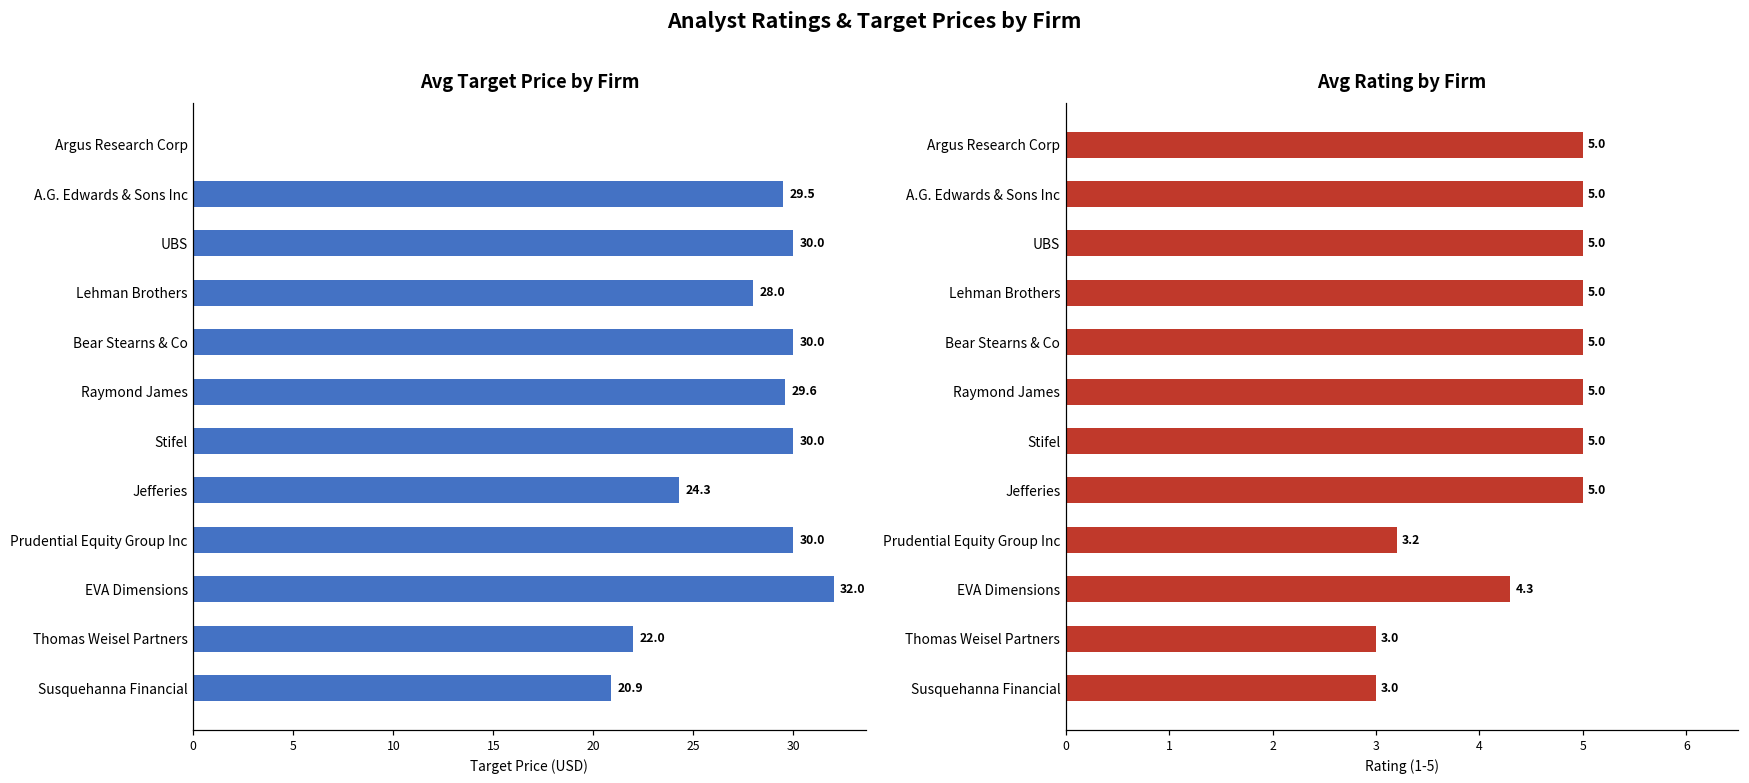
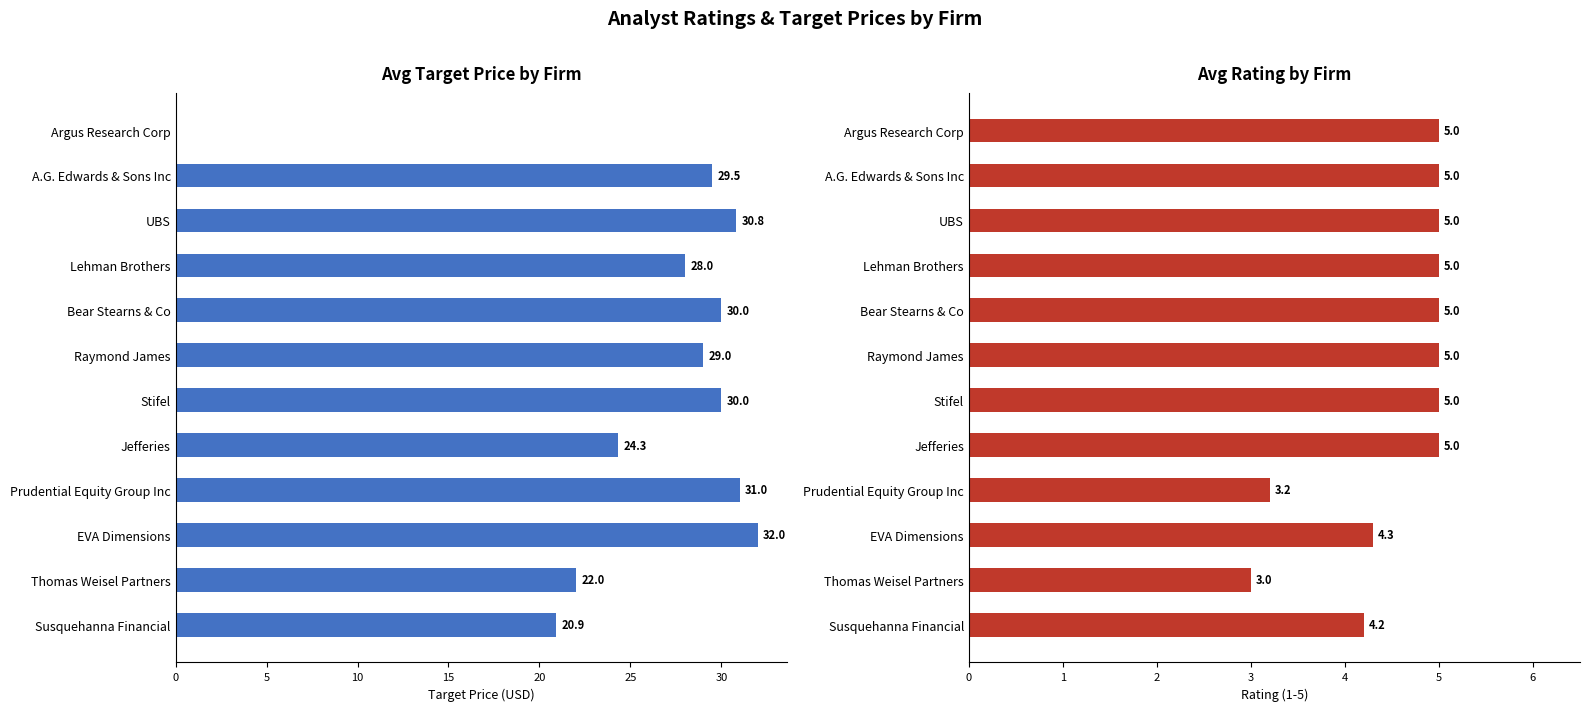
  {
    "Avg Target Price by Firm": {
      "A.G. Edwards & Sons Inc": 29.5,
-     "UBS": 30.0,
+     "UBS": 30.8,
      "Lehman Brothers": 28.0,
      "Bear Stearns & Co": 30.0,
-     "Raymond James": 29.6,
+     "Raymond James": 29.0,
      "Stifel": 30.0,
      "Jefferies": 24.3,
-     "Prudential Equity Group Inc": 30.0,
+     "Prudential Equity Group Inc": 31.0,
      "EVA Dimensions": 32.0,
      "Thomas Weisel Partners": 22.0,
      "Susquehanna Financial": 20.9
    },
    "Avg Rating by Firm": {
      "Argus Research Corp": 5.0,
      "A.G. Edwards & Sons Inc": 5.0,
      "UBS": 5.0,
      "Lehman Brothers": 5.0,
      "Bear Stearns & Co": 5.0,
      "Raymond James": 5.0,
      "Stifel": 5.0,
      "Jefferies": 5.0,
      "Prudential Equity Group Inc": 3.2,
      "EVA Dimensions": 4.3,
      "Thomas Weisel Partners": 3.0,
-     "Susquehanna Financial": 3.0
+     "Susquehanna Financial": 4.2
    }
  }
